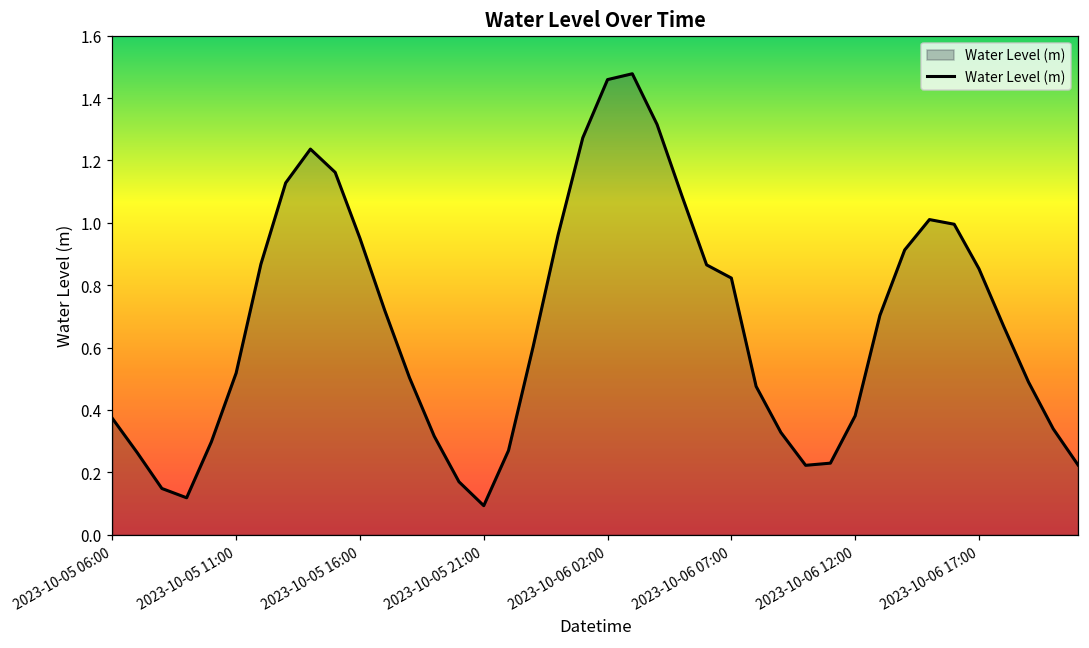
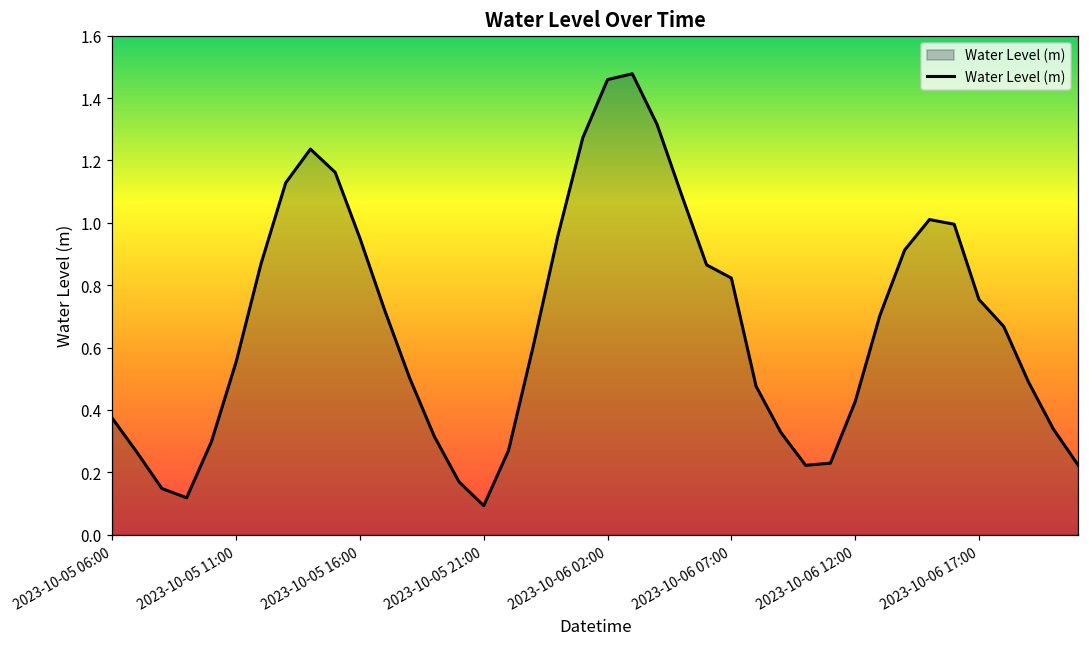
  {
    "2023-10-05 06:00": 0.37,
-   "2023-10-05 11:00": 0.52,
+   "2023-10-05 11:00": 0.55,
    "2023-10-05 16:00": 0.95,
    "2023-10-05 21:00": 0.09,
    "2023-10-06 02:00": 1.46,
    "2023-10-06 07:00": 0.82,
-   "2023-10-06 12:00": 0.38,
-   "2023-10-06 17:00": 0.85
+   "2023-10-06 12:00": 0.43,
+   "2023-10-06 17:00": 0.75
  }
